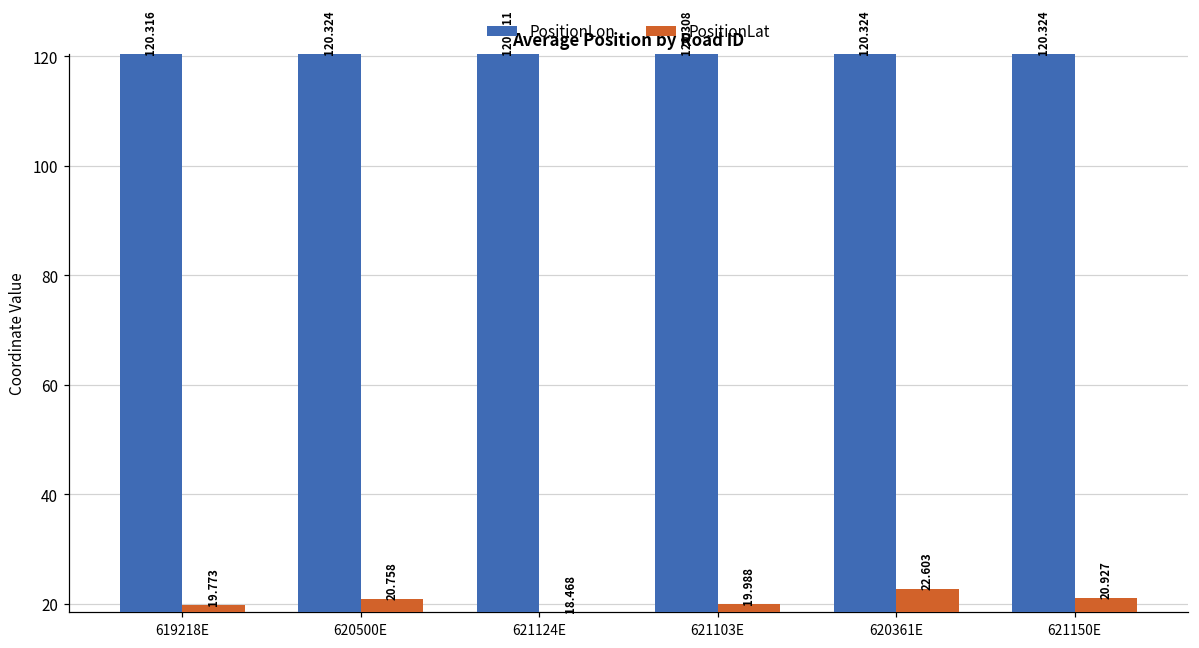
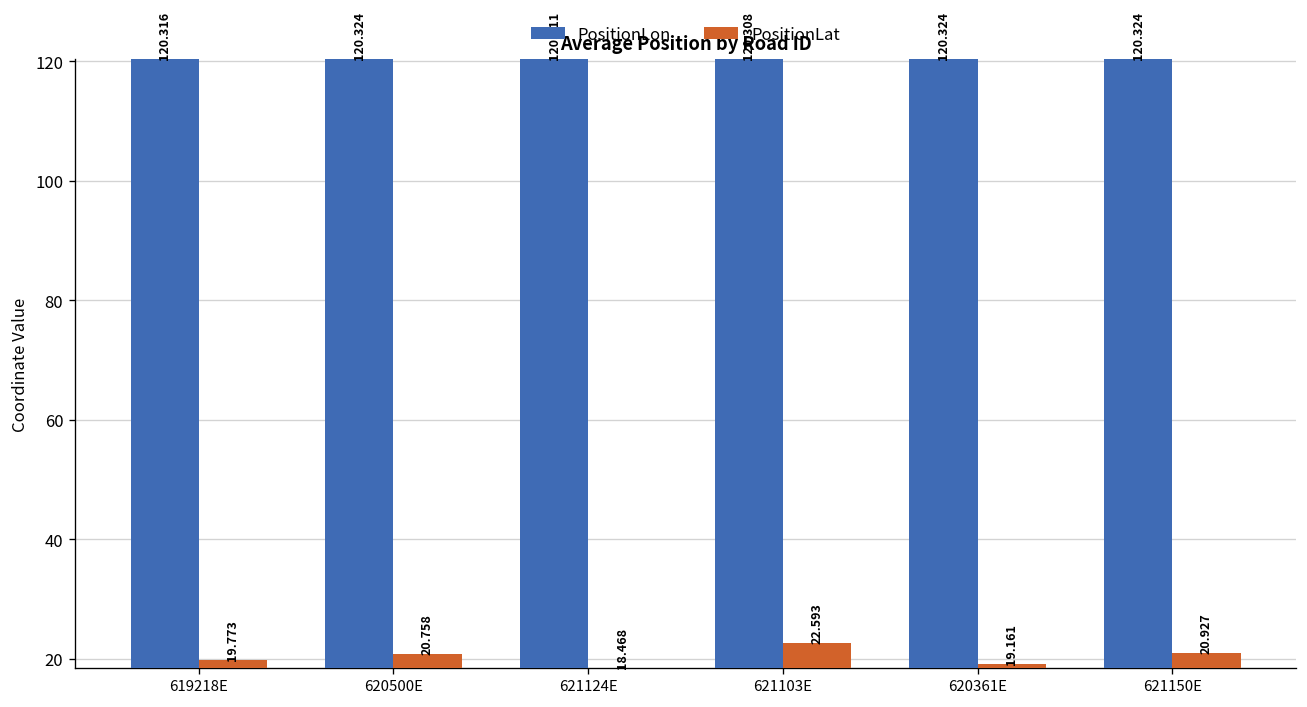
  {
    "PositionLon": {
      "619218E": 120.316,
      "620500E": 120.324,
      "621124E": 120.311,
      "621103E": 120.308,
      "620361E": 120.324,
      "621150E": 120.324
    },
    "PositionLat": {
      "619218E": 19.773,
      "620500E": 20.758,
      "621124E": 18.468,
-     "621103E": 19.988,
-     "620361E": 22.603,
+     "621103E": 22.593,
+     "620361E": 19.161,
      "621150E": 20.927
    }
  }
